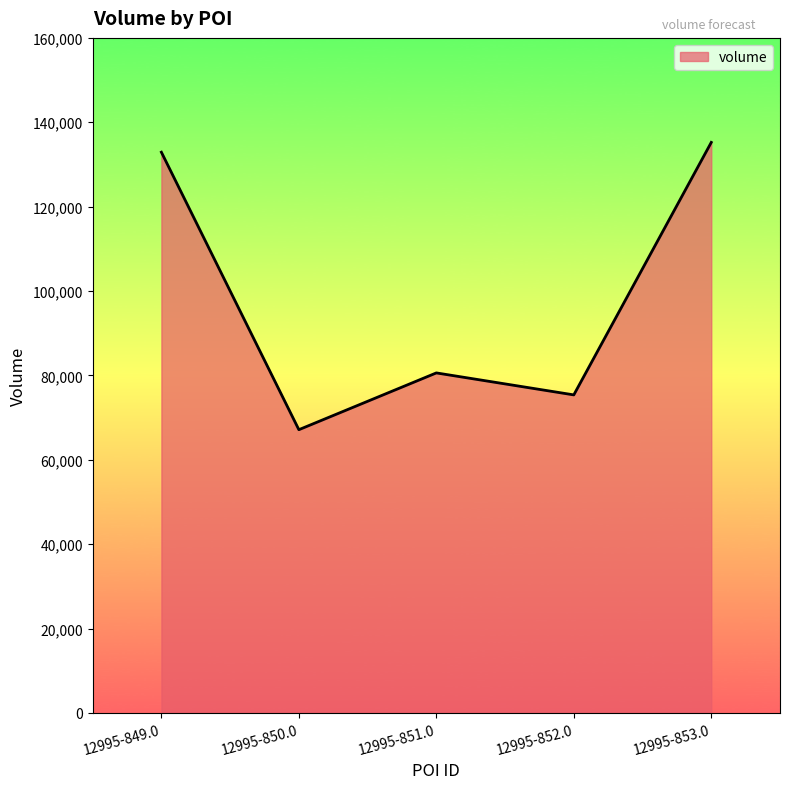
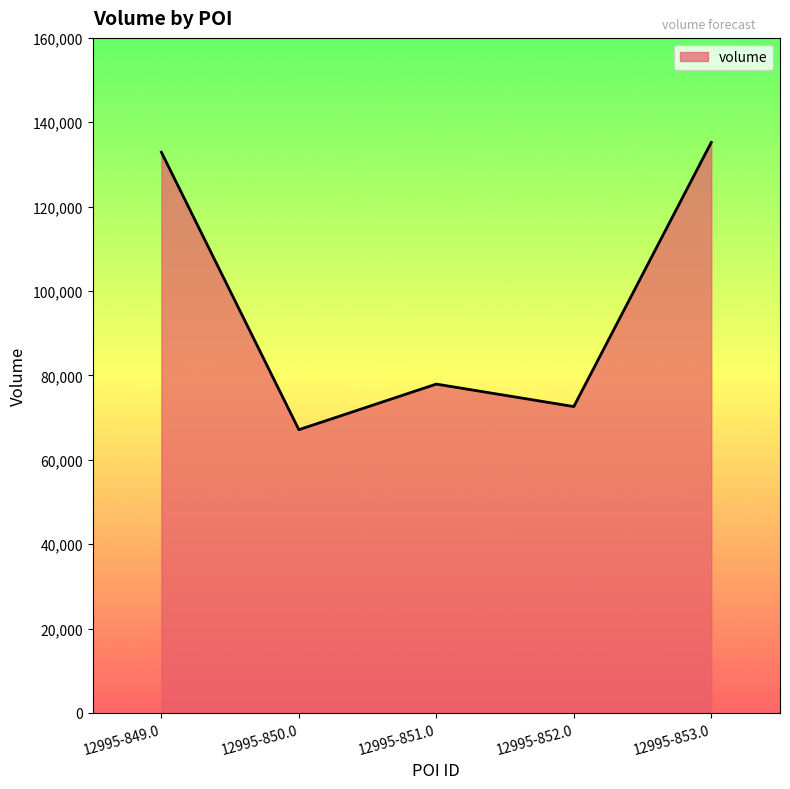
  {
    "12995-849.0": "133,000",
    "12995-850.0": "67,000",
-   "12995-851.0": "81,000",
-   "12995-852.0": "75,000",
+   "12995-851.0": "78,000",
+   "12995-852.0": "73,000",
    "12995-853.0": "135,000"
  }
